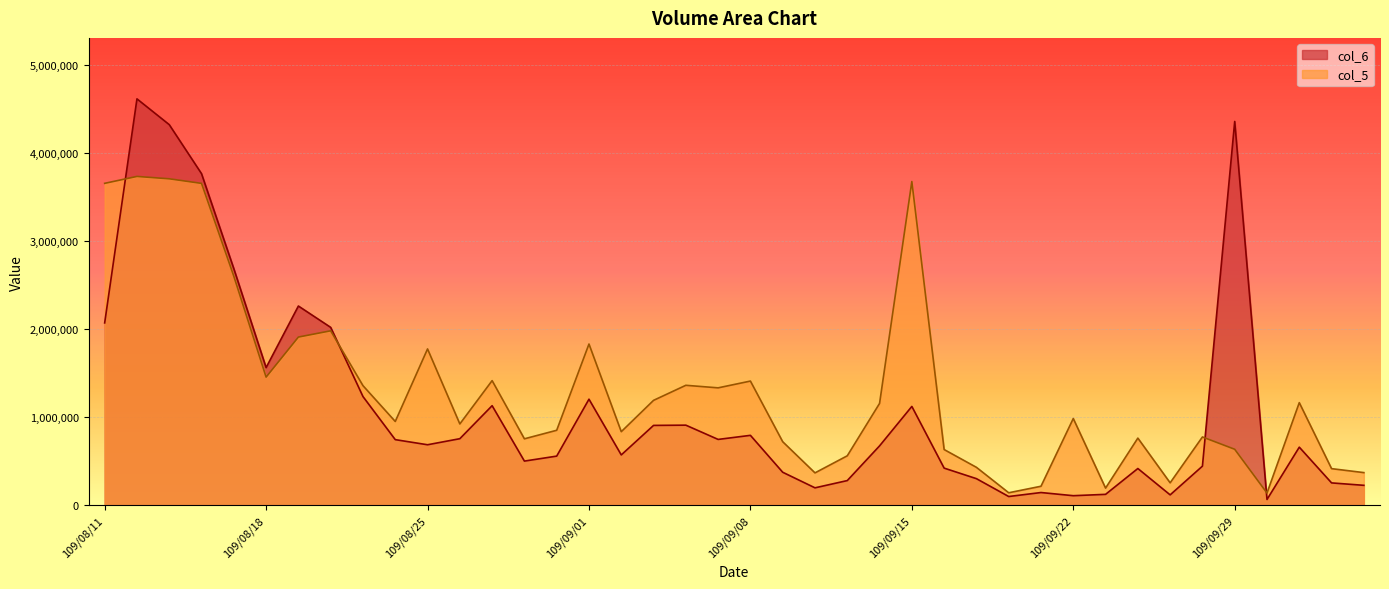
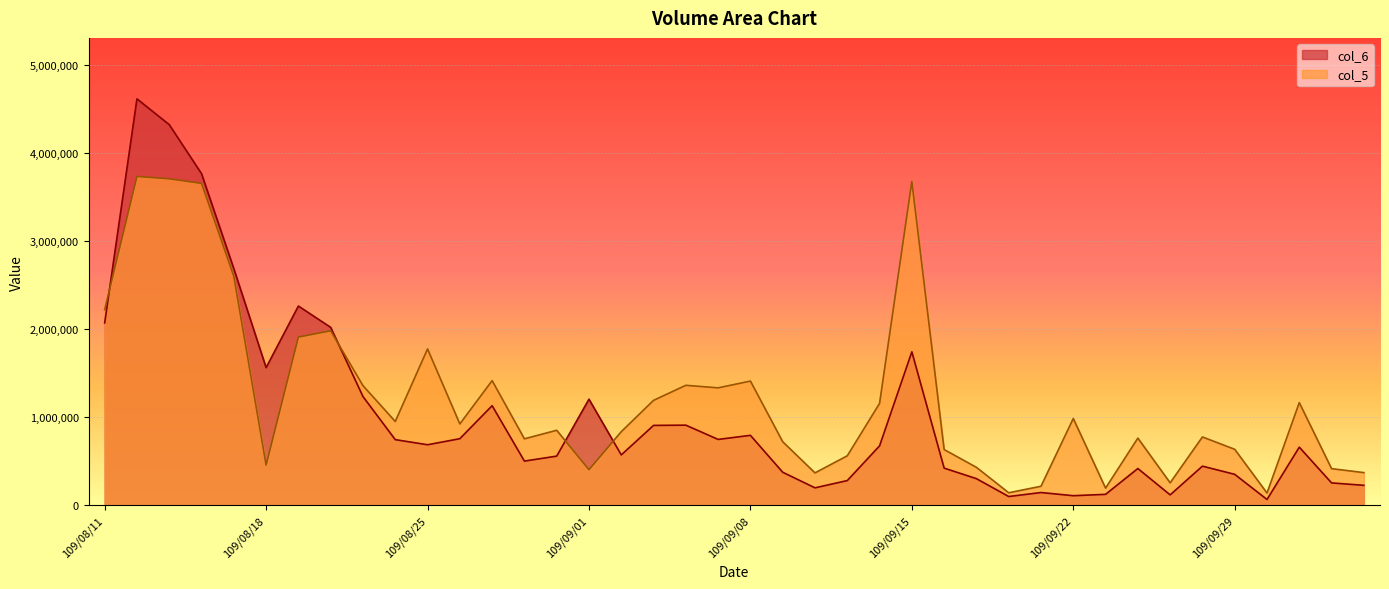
  {
    "col_6": {
      "109/08/11": "2,100,000",
      "109/08/18": "1,600,000",
      "109/08/25": "700,000",
      "109/09/01": "1,200,000",
      "109/09/08": "800,000",
-     "109/09/15": "1,100,000",
+     "109/09/15": "1,700,000",
      "109/09/22": "100,000",
-     "109/09/29": "4,400,000"
+     "109/09/29": "400,000"
    },
    "col_5": {
-     "109/08/11": "3,700,000",
-     "109/08/18": "1,500,000",
+     "109/08/11": "2,200,000",
+     "109/08/18": "500,000",
      "109/08/25": "1,800,000",
-     "109/09/01": "1,800,000",
+     "109/09/01": "400,000",
      "109/09/08": "1,400,000",
      "109/09/15": "3,700,000",
      "109/09/22": "1,000,000",
      "109/09/29": "600,000"
    }
  }
